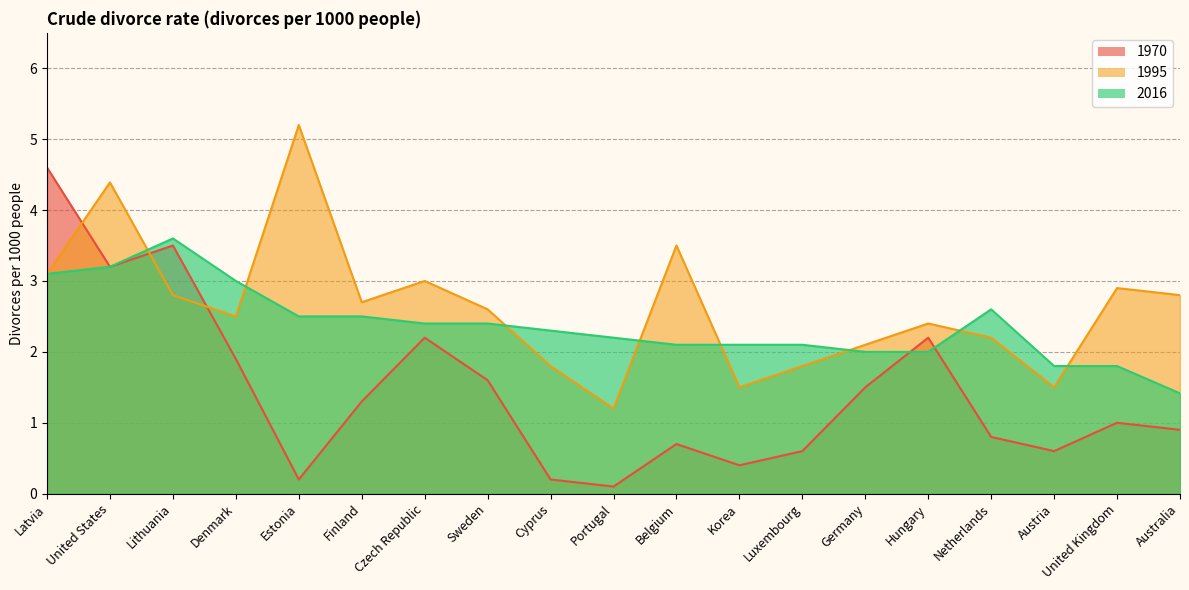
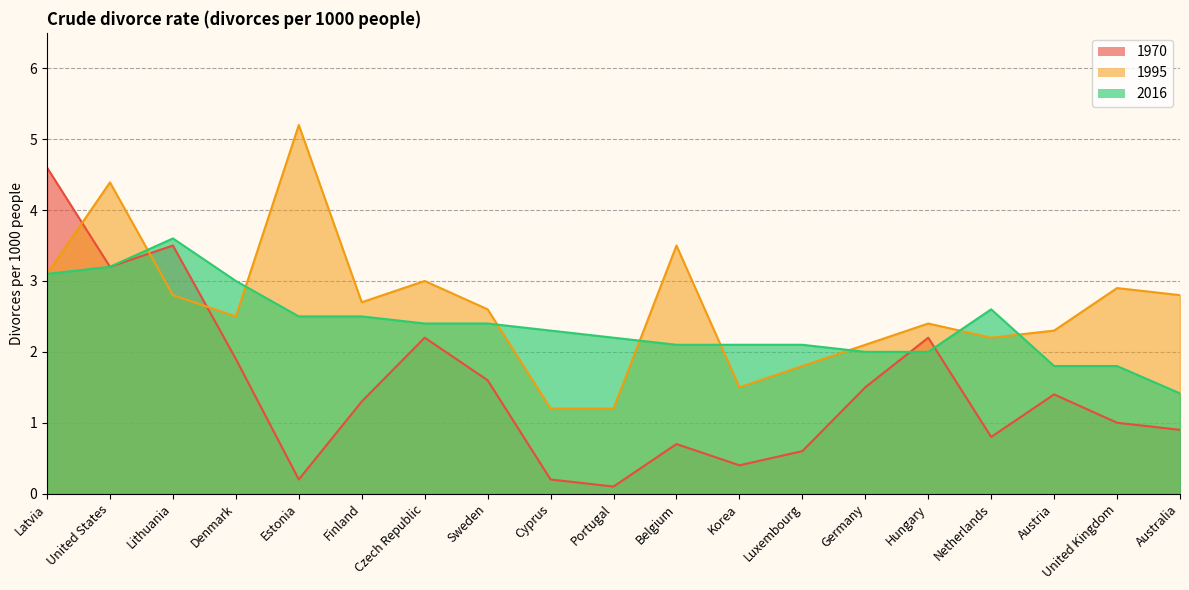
  {
    "1970": {
      "Latvia": 4.6,
      "Lithuania": 3.5,
      "Denmark": 1.9,
      "Estonia": 0.2,
      "Finland": 1.3,
      "Czech Republic": 2.2,
      "Sweden": 1.6,
      "Cyprus": 0.2,
      "Portugal": 0.1,
      "Belgium": 0.7,
      "Korea": 0.4,
      "Luxembourg": 0.6,
      "Germany": 1.5,
      "Hungary": 2.2,
      "Netherlands": 0.8,
-     "Austria": 0.6,
+     "Austria": 1.4,
      "United Kingdom": 1.0,
      "Australia": 0.9
    },
    "1995": {
      "United States": 4.4,
      "Lithuania": 2.8,
      "Denmark": 2.5,
      "Estonia": 5.2,
      "Finland": 2.7,
      "Czech Republic": 3.0,
      "Sweden": 2.6,
-     "Cyprus": 1.8,
+     "Cyprus": 1.2,
      "Portugal": 1.2,
      "Belgium": 3.5,
      "Korea": 1.5,
      "Luxembourg": 1.8,
      "Germany": 2.1,
      "Hungary": 2.4,
      "Netherlands": 2.2,
-     "Austria": 1.5,
+     "Austria": 2.3,
      "United Kingdom": 2.9,
      "Australia": 2.8
    },
    "2016": {
      "Lithuania": 3.6,
      "Denmark": 3.0,
      "Estonia": 2.5,
      "Finland": 2.5,
      "Czech Republic": 2.4,
      "Sweden": 2.4,
      "Cyprus": 2.3,
      "Portugal": 2.2,
      "Belgium": 2.1,
      "Korea": 2.1,
      "Luxembourg": 2.1,
      "Germany": 2.0,
      "Hungary": 2.0,
      "Netherlands": 2.6,
      "Austria": 1.8,
      "United Kingdom": 1.8,
      "Australia": 1.4
    }
  }
